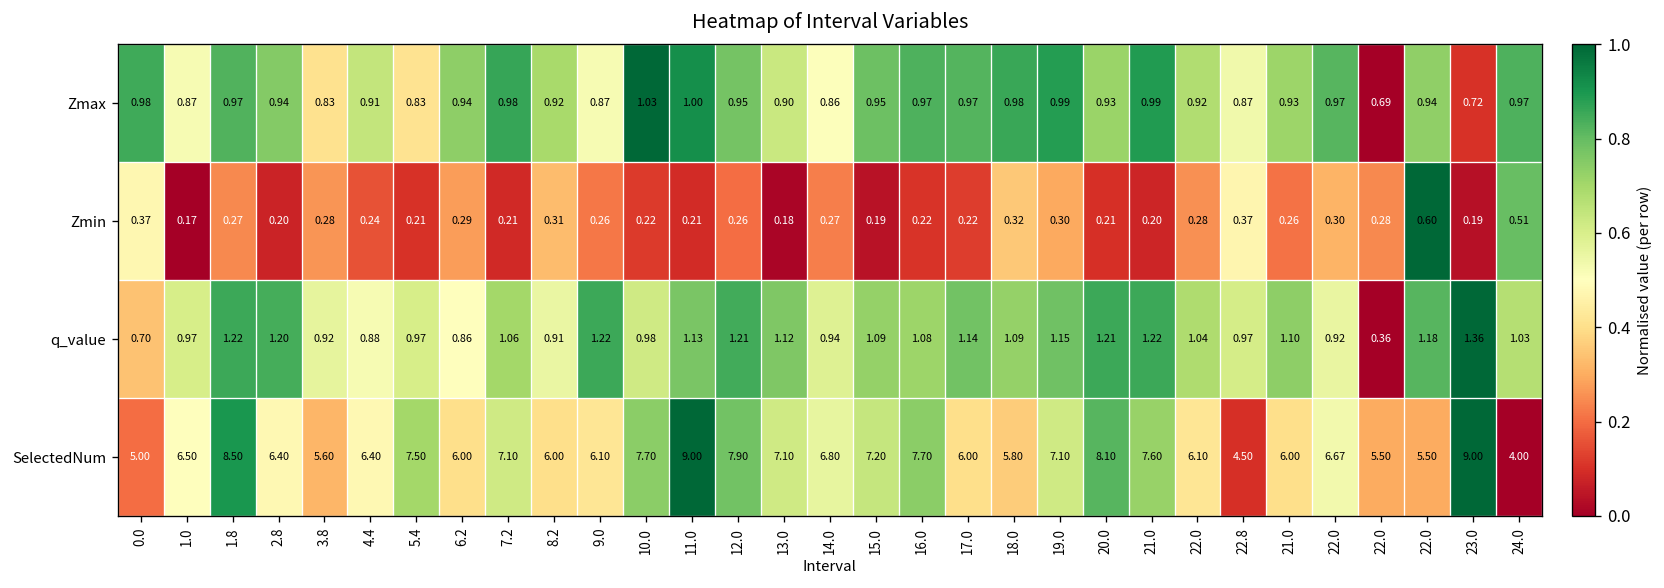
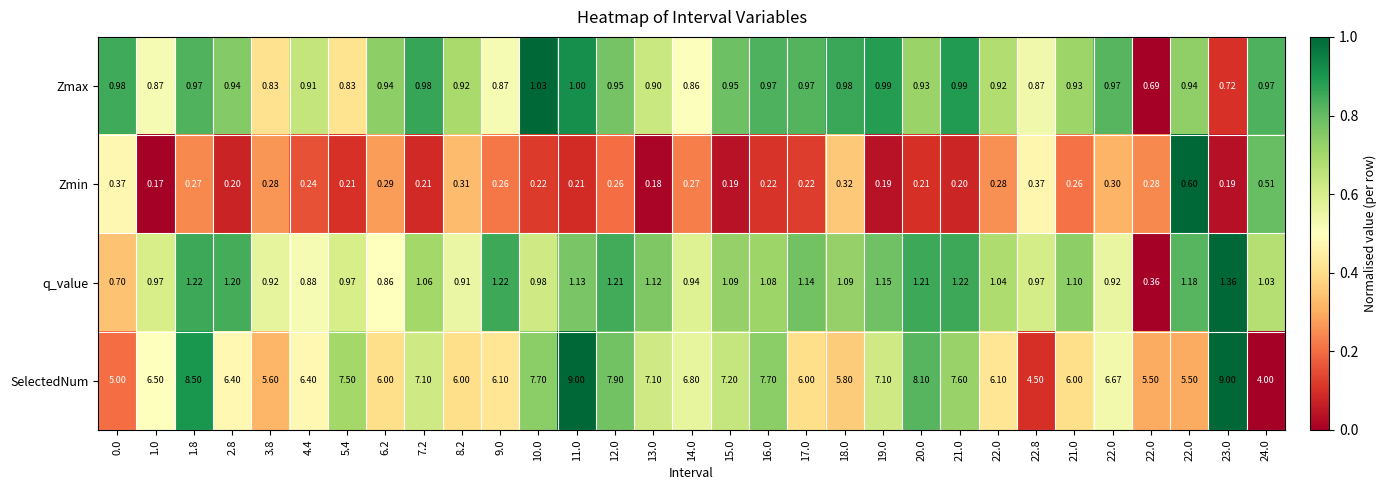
  {
    "Zmax": {
      "0.0": 0.98,
      "1.0": 0.87,
      "1.8": 0.97,
      "2.8": 0.94,
      "3.8": 0.83,
      "4.4": 0.91,
      "5.4": 0.83,
      "6.2": 0.94,
      "7.2": 0.98,
      "8.2": 0.92,
      "9.0": 0.87,
      "10.0": 1.03,
      "11.0": 1.00,
      "12.0": 0.95,
      "13.0": 0.90,
      "14.0": 0.86,
      "15.0": 0.95,
      "16.0": 0.97,
      "17.0": 0.97,
      "18.0": 0.98,
      "19.0": 0.99,
      "20.0": 0.93,
      "22.8": 0.87,
      "23.0": 0.72,
      "24.0": 0.97
    },
    "Zmin": {
      "0.0": 0.37,
      "1.0": 0.17,
      "1.8": 0.27,
      "2.8": 0.20,
      "3.8": 0.28,
      "4.4": 0.24,
      "5.4": 0.21,
      "6.2": 0.29,
      "7.2": 0.21,
      "8.2": 0.31,
      "9.0": 0.26,
      "10.0": 0.22,
      "11.0": 0.21,
      "12.0": 0.26,
      "13.0": 0.18,
      "14.0": 0.27,
      "15.0": 0.19,
      "16.0": 0.22,
      "17.0": 0.22,
      "18.0": 0.32,
-     "19.0": 0.30,
+     "19.0": 0.19,
      "20.0": 0.21,
      "22.8": 0.37,
      "23.0": 0.19,
      "24.0": 0.51
    },
    "q_value": {
      "0.0": 0.70,
      "1.0": 0.97,
      "1.8": 1.22,
      "2.8": 1.20,
      "3.8": 0.92,
      "4.4": 0.88,
      "5.4": 0.97,
      "6.2": 0.86,
      "7.2": 1.06,
      "8.2": 0.91,
      "9.0": 1.22,
      "10.0": 0.98,
      "11.0": 1.13,
      "12.0": 1.21,
      "13.0": 1.12,
      "14.0": 0.94,
      "15.0": 1.09,
      "16.0": 1.08,
      "17.0": 1.14,
      "18.0": 1.09,
      "19.0": 1.15,
      "20.0": 1.21,
      "22.8": 0.97,
      "23.0": 1.36,
      "24.0": 1.03
    },
    "SelectedNum": {
      "0.0": 5.00,
      "1.0": 6.50,
      "1.8": 8.50,
      "2.8": 6.40,
      "3.8": 5.60,
      "4.4": 6.40,
      "5.4": 7.50,
      "6.2": 6.00,
      "7.2": 7.10,
      "8.2": 6.00,
      "9.0": 6.10,
      "10.0": 7.70,
      "11.0": 9.00,
      "12.0": 7.90,
      "13.0": 7.10,
      "14.0": 6.80,
      "15.0": 7.20,
      "16.0": 7.70,
      "17.0": 6.00,
      "18.0": 5.80,
      "19.0": 7.10,
      "20.0": 8.10,
      "22.8": 4.50,
      "23.0": 9.00,
      "24.0": 4.00
    }
  }
